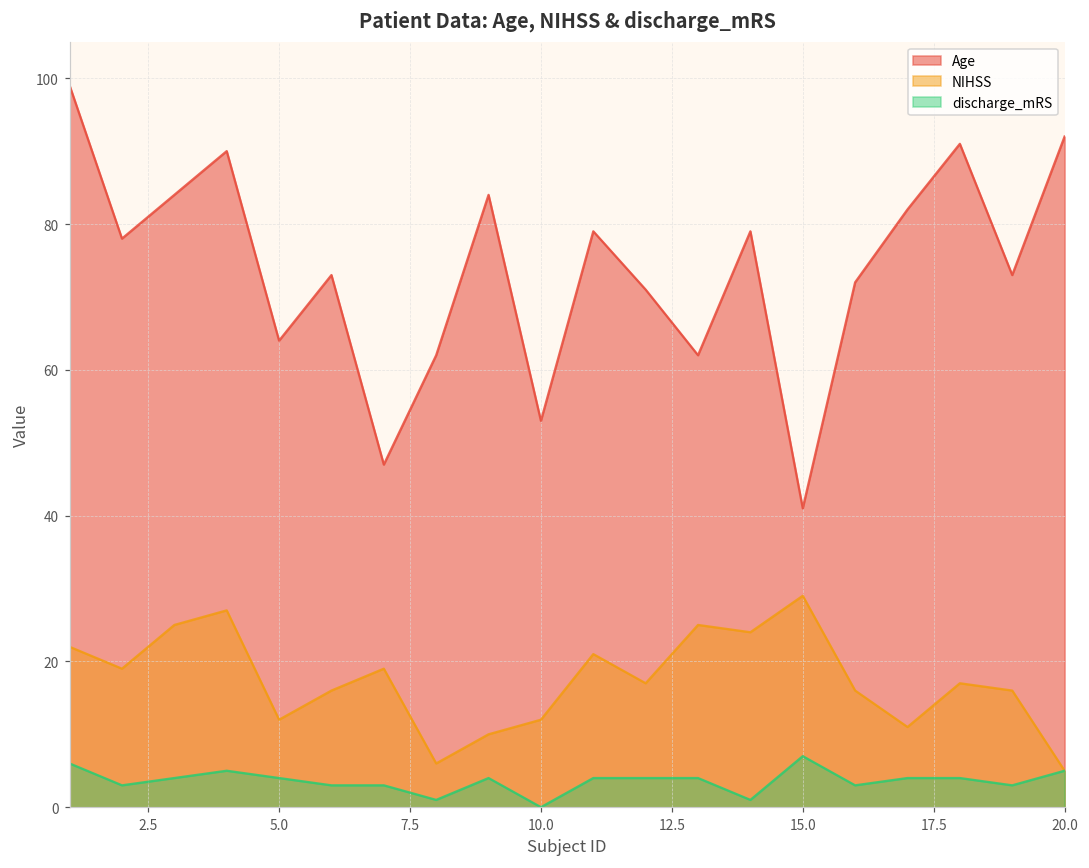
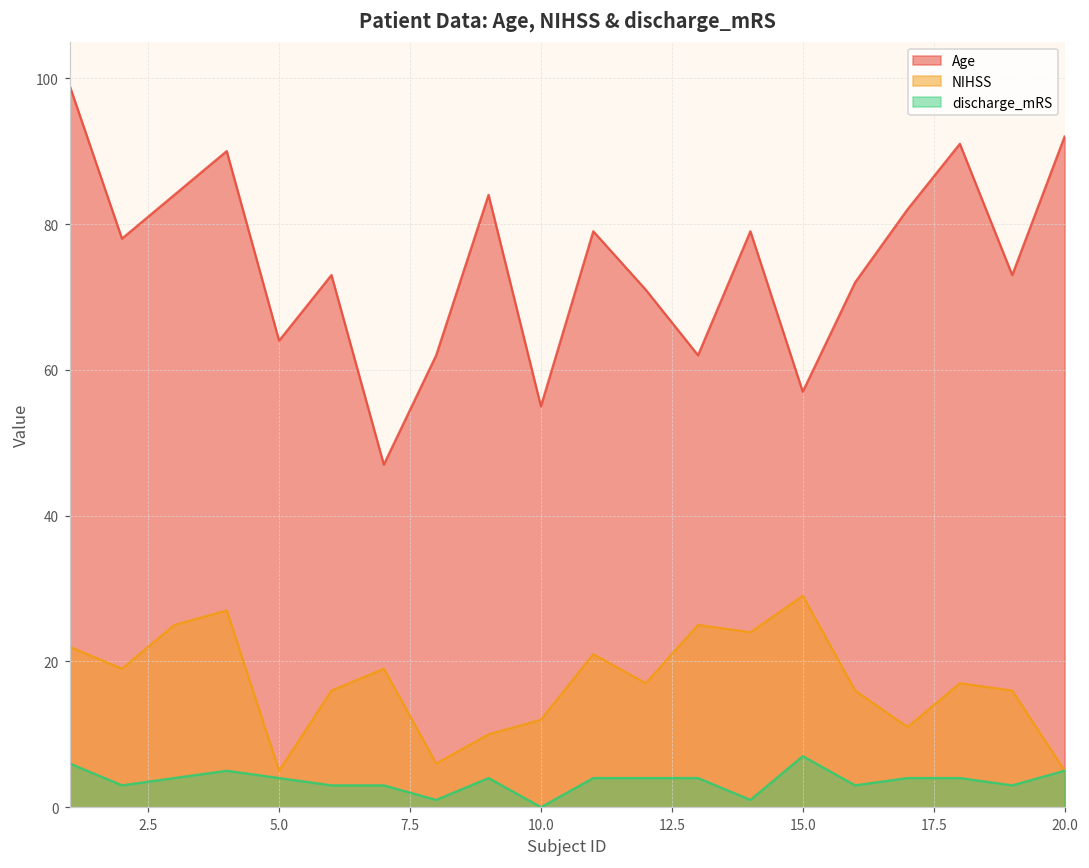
  {
    "Age": {
      "5.0": 64,
-     "10.0": 53,
-     "15.0": 41,
+     "10.0": 55,
+     "15.0": 57,
      "20.0": 92
    },
    "NIHSS": {
-     "5.0": 12,
+     "5.0": 5,
      "10.0": 12,
      "15.0": 29
    },
    "discharge_mRS": {
      "5.0": 4,
      "10.0": 0,
      "15.0": 7
    }
  }
